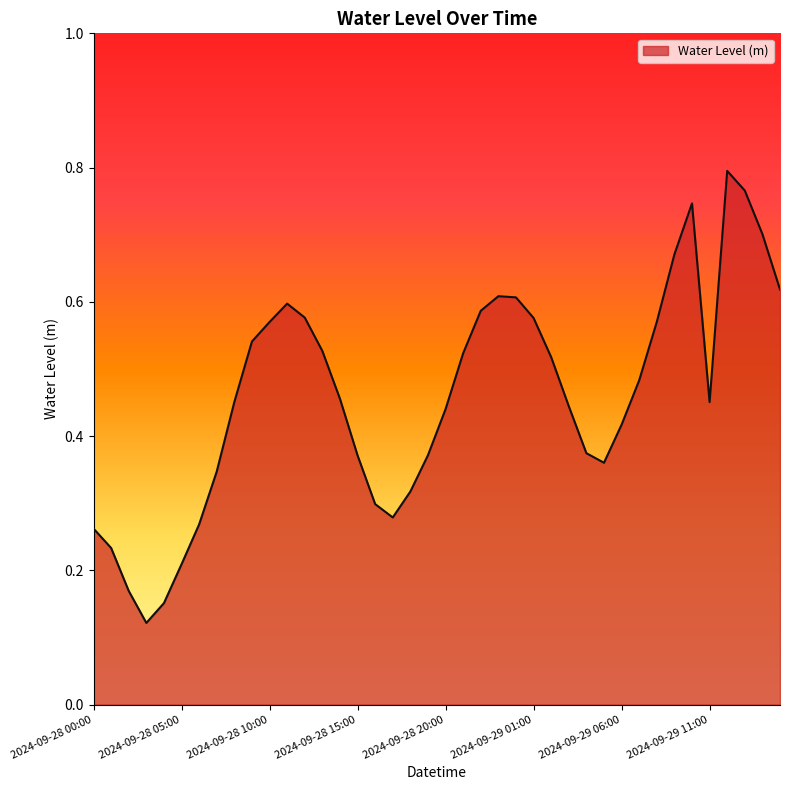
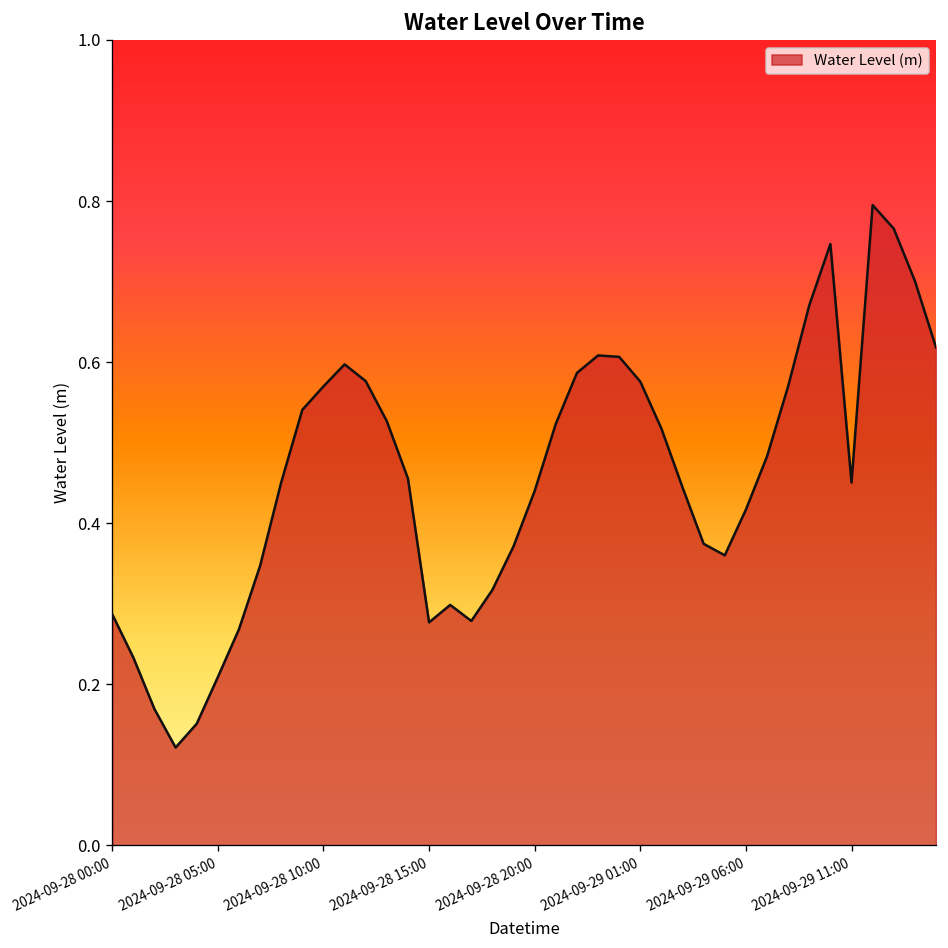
  {
-   "2024-09-28 00:00": 0.26,
+   "2024-09-28 00:00": 0.29,
    "2024-09-28 05:00": 0.21,
    "2024-09-28 10:00": 0.57,
-   "2024-09-28 15:00": 0.37,
+   "2024-09-28 15:00": 0.28,
    "2024-09-28 20:00": 0.44,
    "2024-09-29 01:00": 0.58,
    "2024-09-29 06:00": 0.42,
    "2024-09-29 11:00": 0.45
  }
